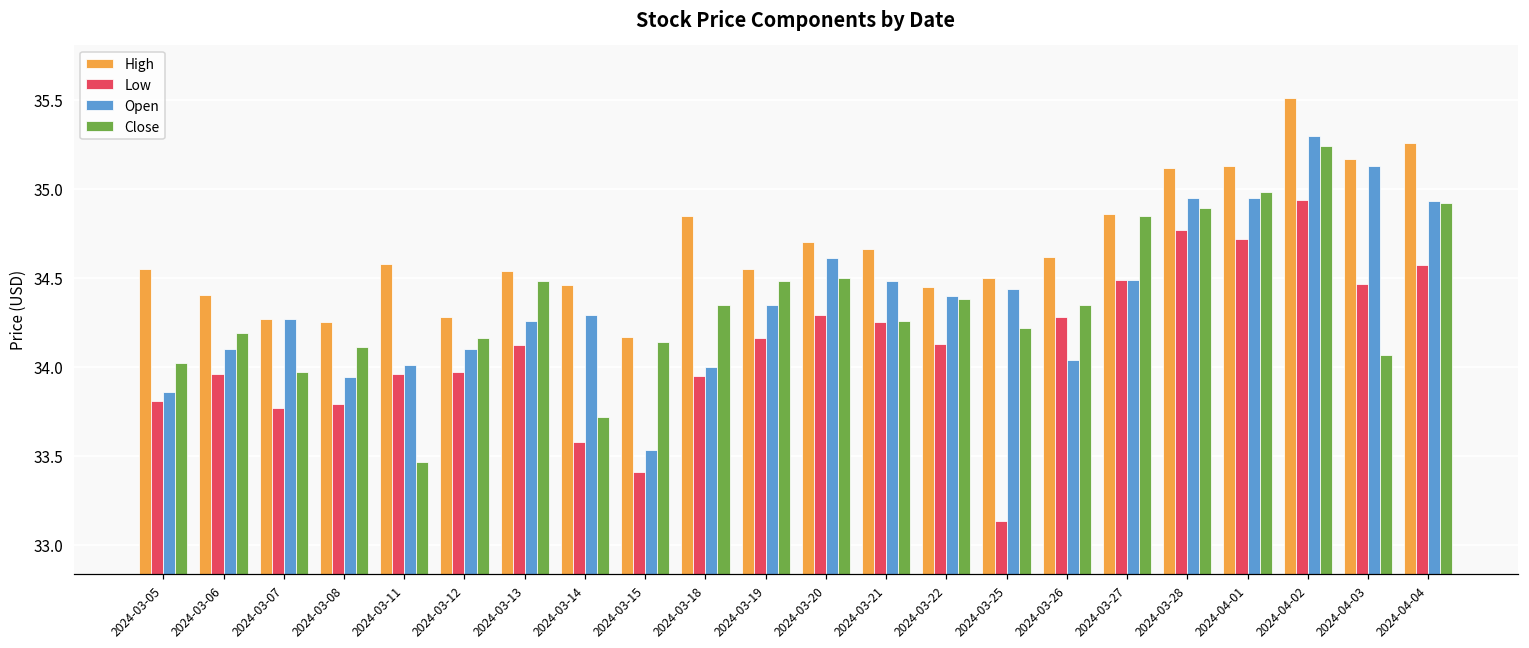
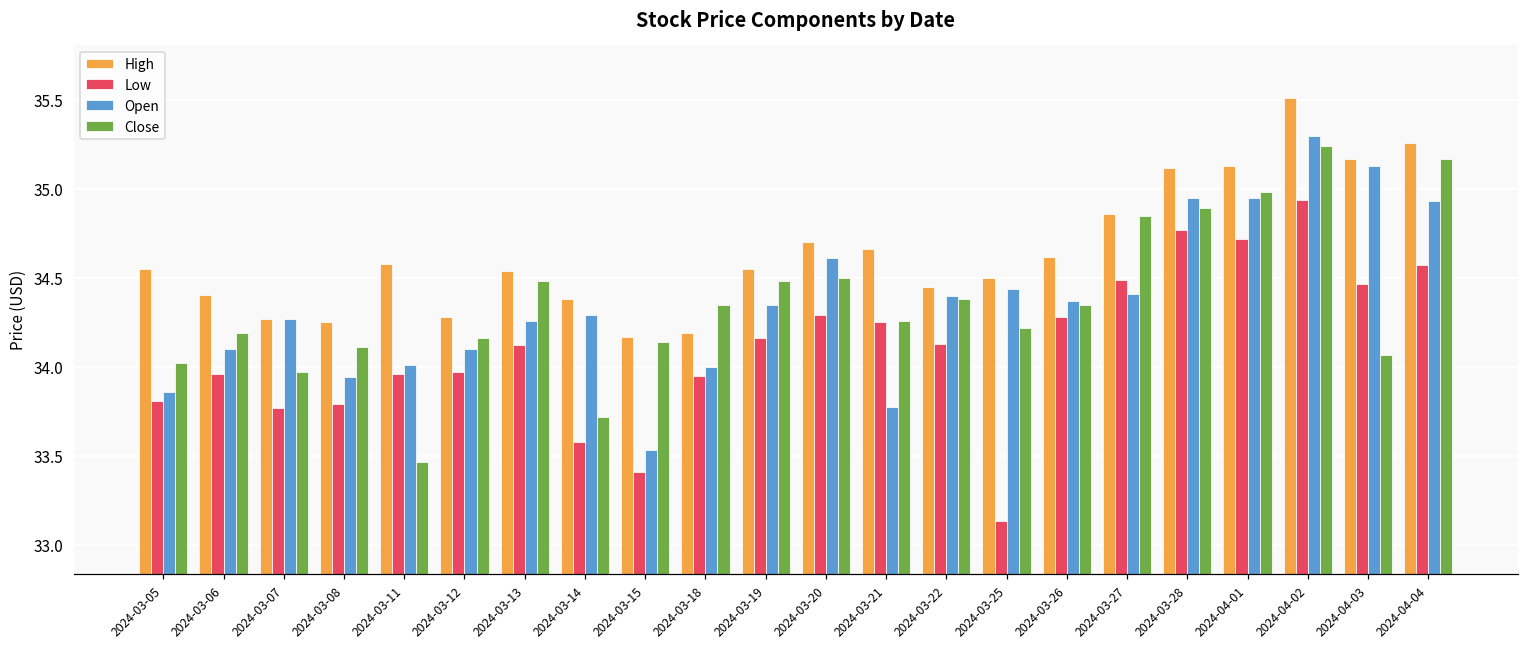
  {
    "High": {
      "2024-03-05": 34.55,
      "2024-03-06": 34.41,
      "2024-03-07": 34.27,
      "2024-03-08": 34.25,
      "2024-03-11": 34.58,
      "2024-03-12": 34.28,
      "2024-03-13": 34.54,
-     "2024-03-14": 34.46,
+     "2024-03-14": 34.38,
      "2024-03-15": 34.17,
-     "2024-03-18": 34.85,
+     "2024-03-18": 34.19,
      "2024-03-19": 34.55,
      "2024-03-20": 34.70,
      "2024-03-21": 34.66,
      "2024-03-22": 34.45,
      "2024-03-25": 34.50,
      "2024-03-26": 34.62,
      "2024-03-27": 34.86,
      "2024-03-28": 35.12,
      "2024-04-01": 35.13,
      "2024-04-02": 35.51,
      "2024-04-03": 35.17,
      "2024-04-04": 35.26
    },
    "Low": {
      "2024-03-05": 33.81,
      "2024-03-06": 33.96,
      "2024-03-07": 33.77,
      "2024-03-08": 33.79,
      "2024-03-11": 33.96,
      "2024-03-12": 33.97,
      "2024-03-13": 34.12,
      "2024-03-14": 33.58,
      "2024-03-15": 33.41,
      "2024-03-18": 33.95,
      "2024-03-19": 34.16,
      "2024-03-20": 34.29,
      "2024-03-21": 34.25,
      "2024-03-22": 34.13,
      "2024-03-25": 33.14,
      "2024-03-26": 34.28,
      "2024-03-27": 34.49,
      "2024-03-28": 34.77,
      "2024-04-01": 34.72,
      "2024-04-02": 34.94,
      "2024-04-03": 34.47,
      "2024-04-04": 34.57
    },
    "Open": {
      "2024-03-05": 33.86,
      "2024-03-06": 34.10,
      "2024-03-07": 34.27,
      "2024-03-08": 33.94,
      "2024-03-11": 34.01,
      "2024-03-12": 34.10,
      "2024-03-13": 34.26,
      "2024-03-14": 34.29,
      "2024-03-15": 33.53,
      "2024-03-18": 34.00,
      "2024-03-19": 34.35,
      "2024-03-20": 34.61,
-     "2024-03-21": 34.48,
+     "2024-03-21": 33.77,
      "2024-03-22": 34.40,
      "2024-03-25": 34.44,
-     "2024-03-26": 34.04,
-     "2024-03-27": 34.49,
+     "2024-03-26": 34.37,
+     "2024-03-27": 34.41,
      "2024-03-28": 34.95,
      "2024-04-01": 34.95,
      "2024-04-02": 35.30,
      "2024-04-03": 35.13,
      "2024-04-04": 34.93
    },
    "Close": {
      "2024-03-05": 34.02,
      "2024-03-06": 34.19,
      "2024-03-07": 33.97,
      "2024-03-08": 34.11,
      "2024-03-11": 33.46,
      "2024-03-12": 34.16,
      "2024-03-13": 34.48,
      "2024-03-14": 33.72,
      "2024-03-15": 34.14,
      "2024-03-18": 34.35,
      "2024-03-19": 34.48,
      "2024-03-20": 34.50,
      "2024-03-21": 34.26,
      "2024-03-22": 34.38,
      "2024-03-25": 34.22,
      "2024-03-26": 34.35,
      "2024-03-27": 34.85,
      "2024-03-28": 34.89,
      "2024-04-01": 34.98,
      "2024-04-02": 35.24,
      "2024-04-03": 34.07,
-     "2024-04-04": 34.92
+     "2024-04-04": 35.17
    }
  }
